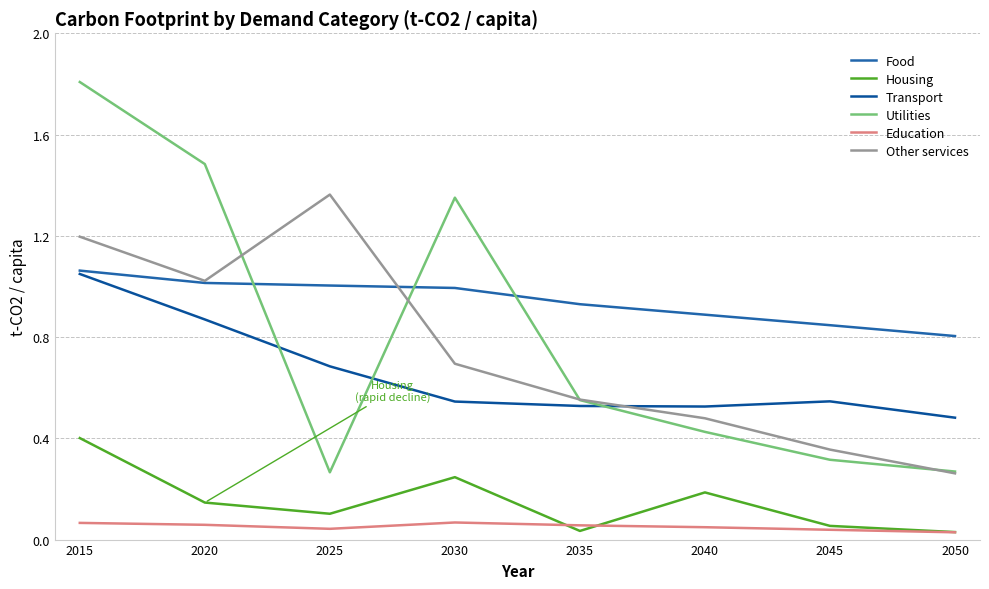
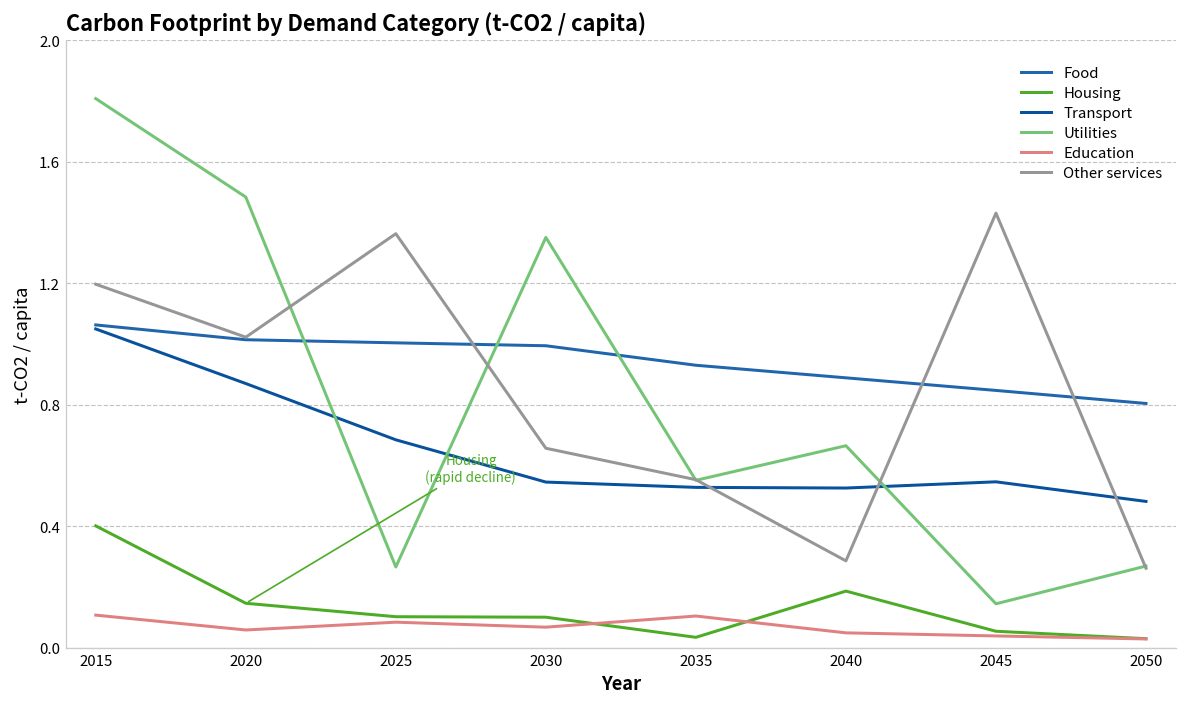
  {
    "Housing": {
      "2015": 0.40,
      "2020": 0.15,
      "2025": 0.10,
-     "2030": 0.25,
+     "2030": 0.10,
      "2035": 0.03,
      "2040": 0.19,
      "2045": 0.05
    },
    "Utilities": {
      "2015": 1.81,
      "2020": 1.48,
      "2025": 0.27,
      "2030": 1.35,
-     "2040": 0.43,
-     "2045": 0.32
+     "2040": 0.66,
+     "2045": 0.14
    },
    "Education": {
-     "2015": 0.07,
+     "2015": 0.11,
      "2020": 0.06,
-     "2025": 0.04,
+     "2025": 0.08,
      "2030": 0.07,
-     "2035": 0.06,
+     "2035": 0.10,
      "2040": 0.05,
      "2045": 0.04
    },
    "Other services": {
      "2015": 1.20,
      "2025": 1.36,
-     "2030": 0.69,
-     "2040": 0.48,
-     "2045": 0.36
+     "2030": 0.66,
+     "2040": 0.29,
+     "2045": 1.43
    }
  }
